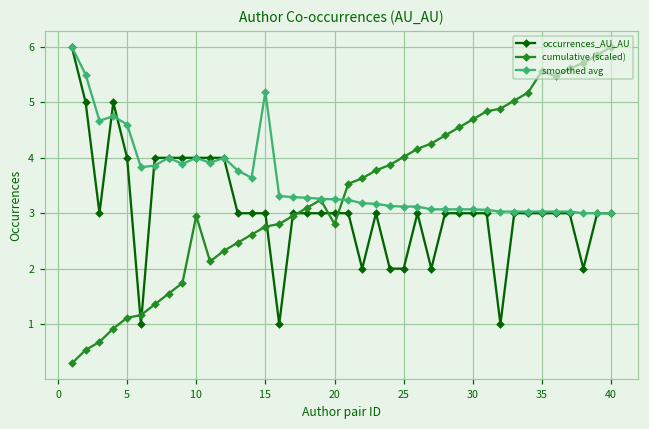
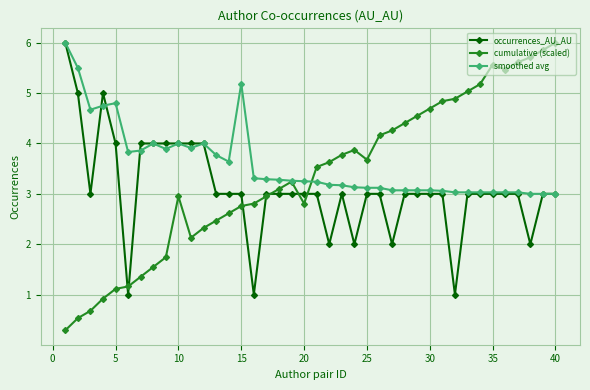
  {
    "occurrences_AU_AU": {
      "5": 4,
      "15": 3,
      "20": 3,
-     "25": 2,
+     "25": 3,
      "30": 3
    },
    "cumulative (scaled)": {
      "5": 1.1,
      "10": 3.0,
      "15": 2.8,
      "20": 2.8,
-     "25": 4.0,
+     "25": 3.7,
      "30": 4.7
    },
    "smoothed avg": {
-     "5": 4.6,
+     "5": 4.8,
      "15": 5.2,
      "20": 3.3,
      "25": 3.1,
      "30": 3.1
    }
  }
